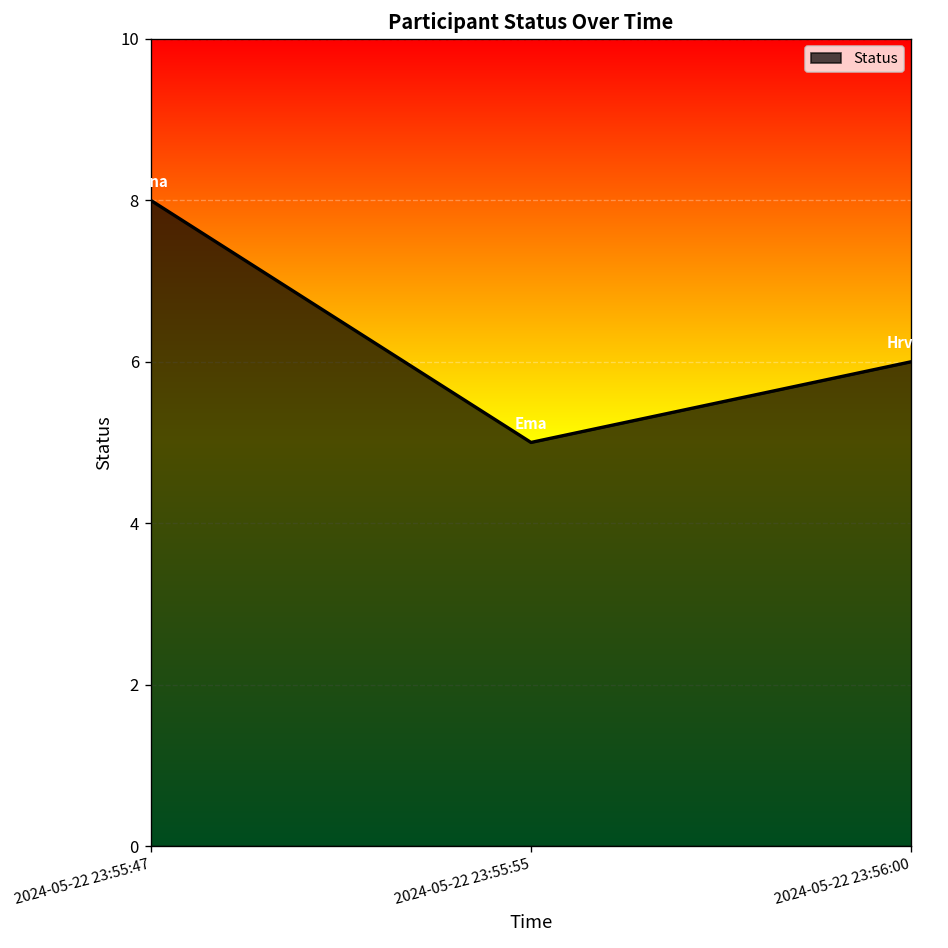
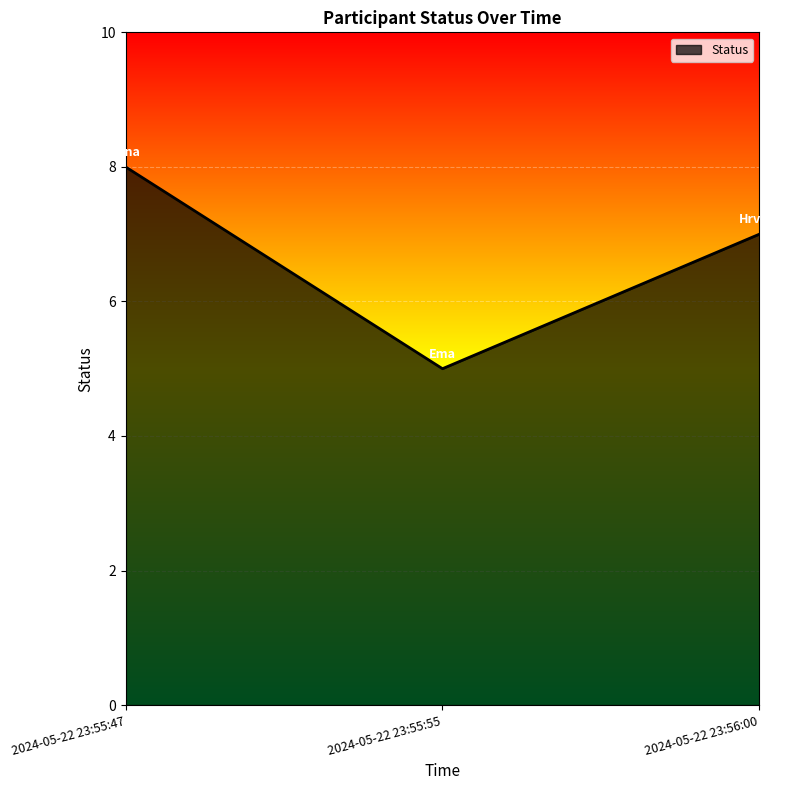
  {
    "2024-05-22 23:55:47": 8,
    "2024-05-22 23:55:55": 5,
-   "2024-05-22 23:56:00": 6
+   "2024-05-22 23:56:00": 7
  }
